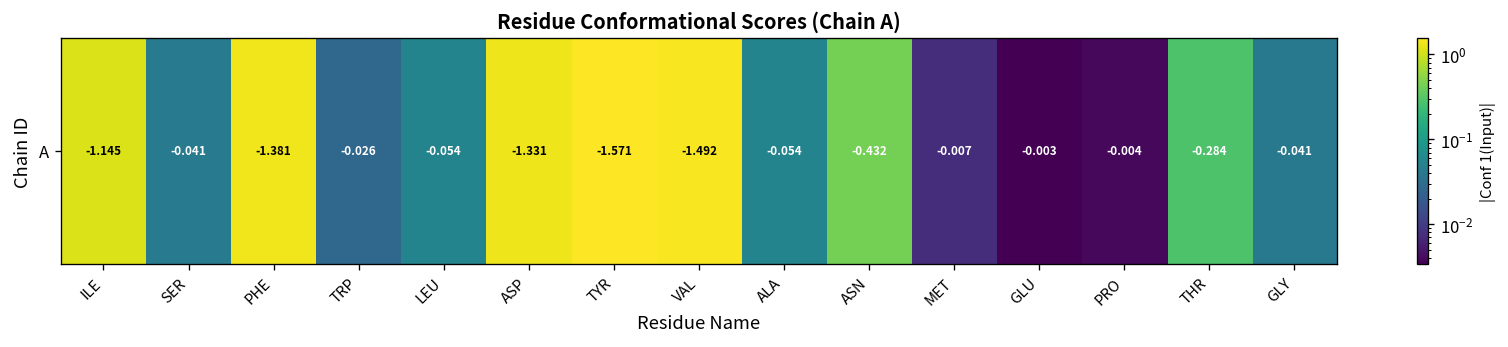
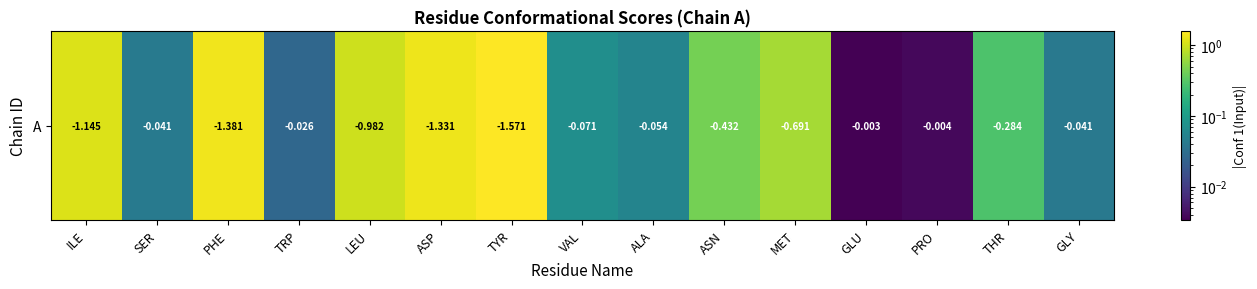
  {
    "A": {
      "ILE": -1.145,
      "SER": -0.041,
      "PHE": -1.381,
      "TRP": -0.026,
-     "LEU": -0.054,
+     "LEU": -0.982,
      "ASP": -1.331,
      "TYR": -1.571,
-     "VAL": -1.492,
+     "VAL": -0.071,
      "ALA": -0.054,
      "ASN": -0.432,
-     "MET": -0.007,
+     "MET": -0.691,
      "GLU": -0.003,
      "PRO": -0.004,
      "THR": -0.284,
      "GLY": -0.041
    }
  }
